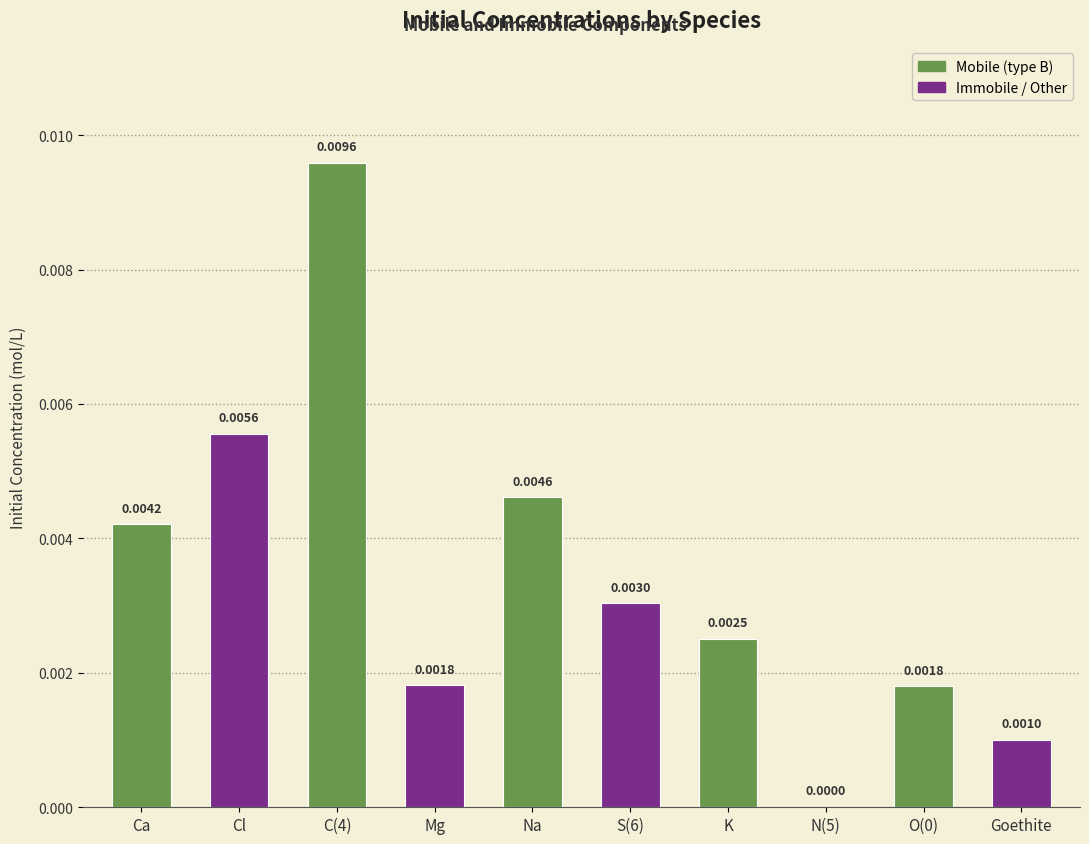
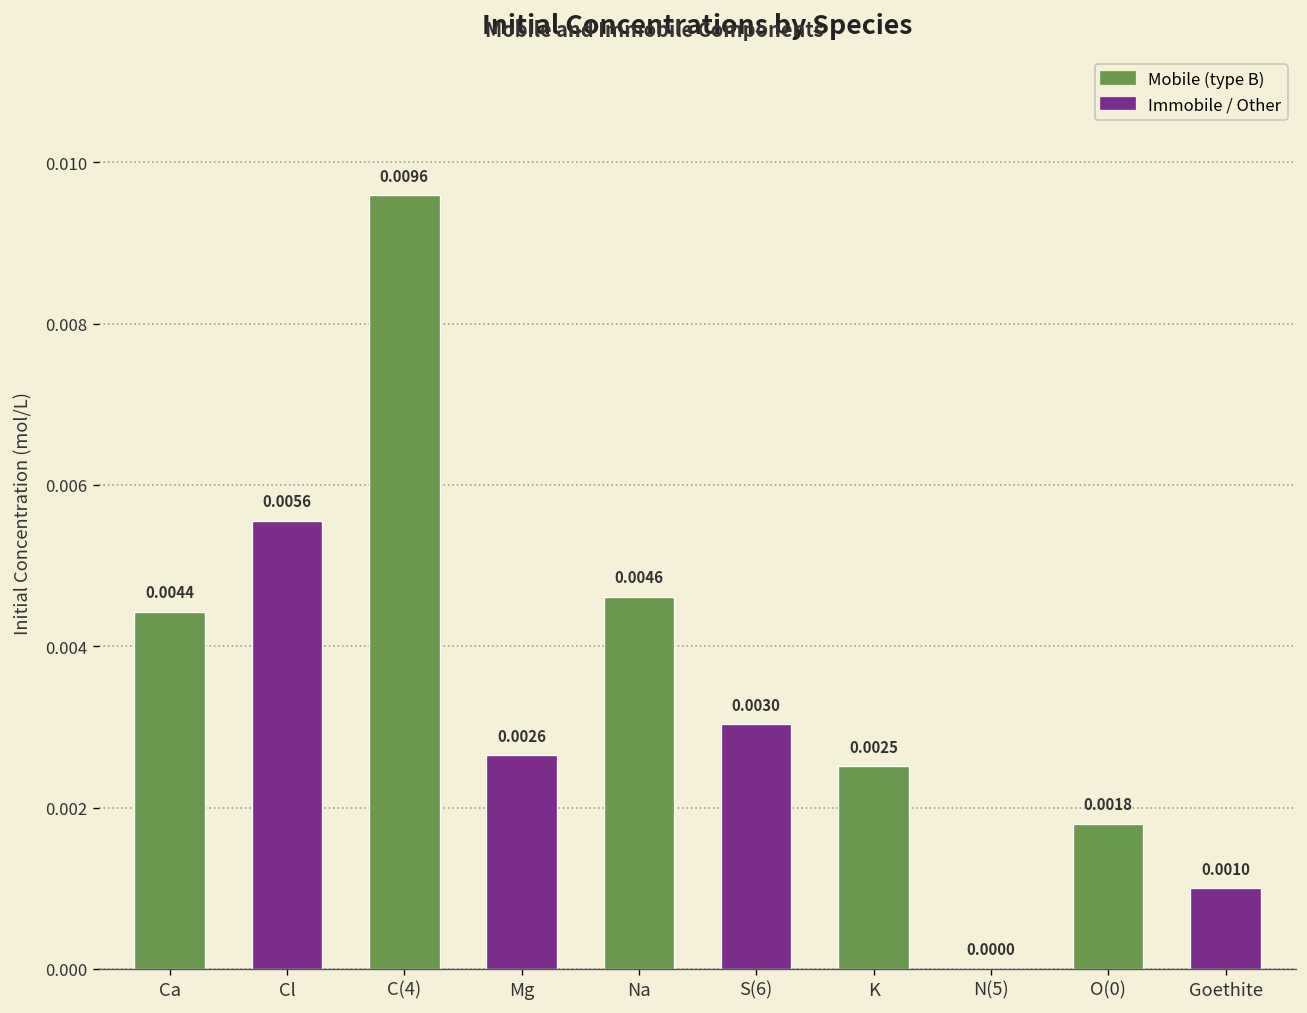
  {
-   "Ca": 0.0042,
+   "Ca": 0.0044,
    "Cl": 0.0056,
    "C(4)": 0.0096,
-   "Mg": 0.0018,
+   "Mg": 0.0026,
    "Na": 0.0046,
    "S(6)": 0.0030,
    "K": 0.0025,
    "N(5)": 0.0000,
    "O(0)": 0.0018,
    "Goethite": 0.0010
  }
